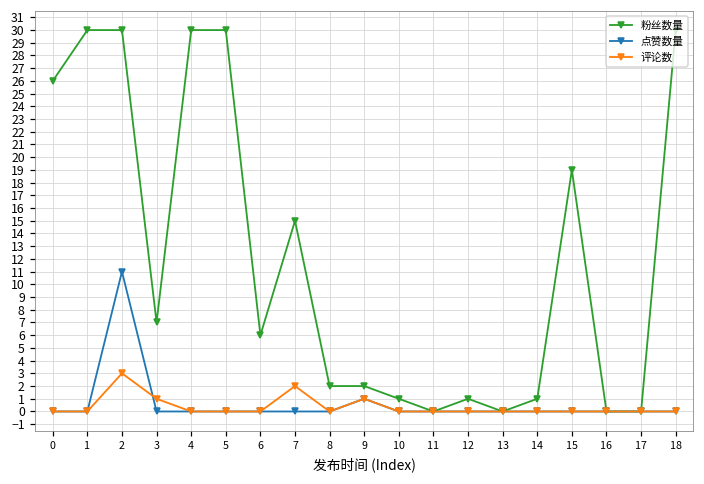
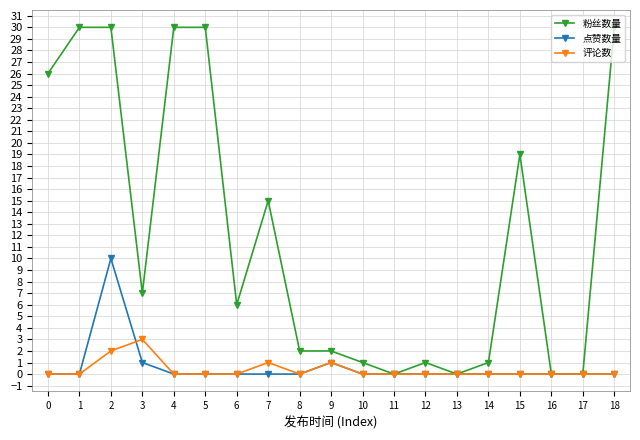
  {
    "粉丝数量": {
      "0": 26,
      "1": 30,
      "2": 30,
      "3": 7,
      "4": 30,
      "5": 30,
      "6": 6,
      "7": 15,
      "8": 2,
      "9": 2,
      "10": 1,
      "12": 1,
      "14": 1,
      "15": 19
    },
    "点赞数量": {
-     "2": 11,
-     "3": 0,
+     "2": 10,
+     "3": 1,
      "7": 0
    },
    "评论数": {
-     "2": 3,
-     "3": 1,
-     "7": 2
+     "2": 2,
+     "3": 3,
+     "7": 1
    }
  }
